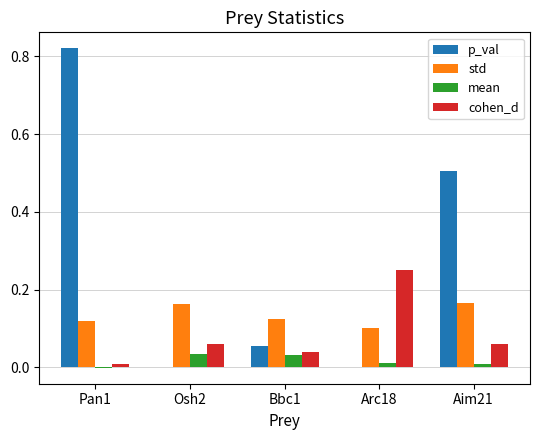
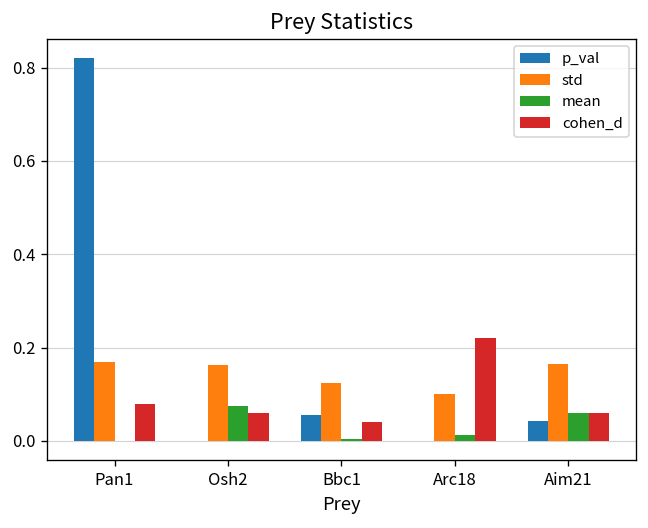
  {
    "p_val": {
      "Pan1": 0.82,
      "Bbc1": 0.06,
-     "Aim21": 0.50
+     "Aim21": 0.04
    },
    "std": {
-     "Pan1": 0.12,
+     "Pan1": 0.17,
      "Osh2": 0.16,
      "Bbc1": 0.12,
      "Arc18": 0.10,
      "Aim21": 0.16
    },
    "mean": {
-     "Osh2": 0.03,
-     "Bbc1": 0.03,
+     "Osh2": 0.07,
+     "Bbc1": 0.01,
      "Arc18": 0.01,
-     "Aim21": 0.01
+     "Aim21": 0.06
    },
    "cohen_d": {
-     "Pan1": 0.01,
+     "Pan1": 0.08,
      "Osh2": 0.06,
      "Bbc1": 0.04,
-     "Arc18": 0.25,
+     "Arc18": 0.22,
      "Aim21": 0.06
    }
  }
